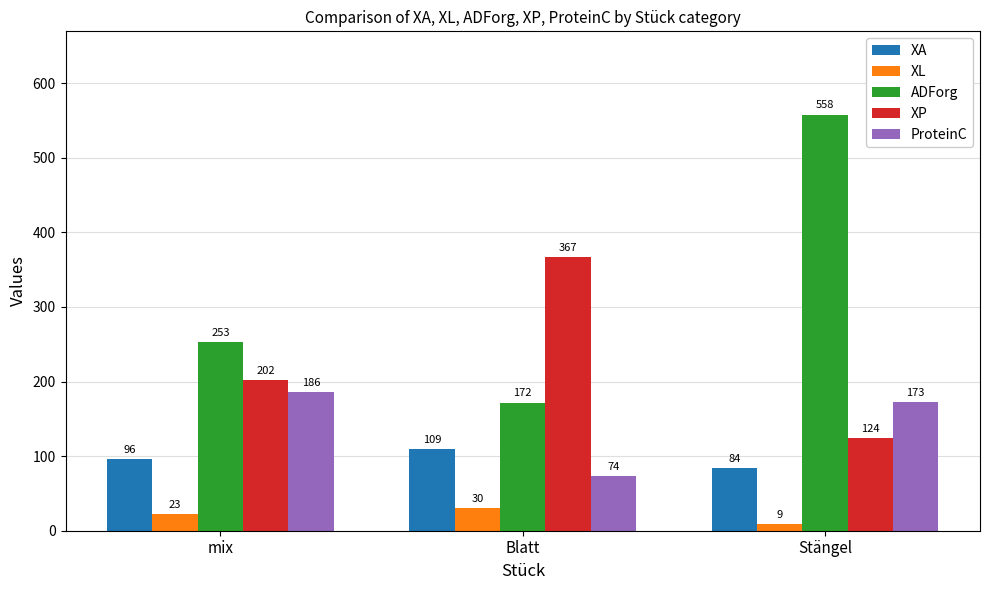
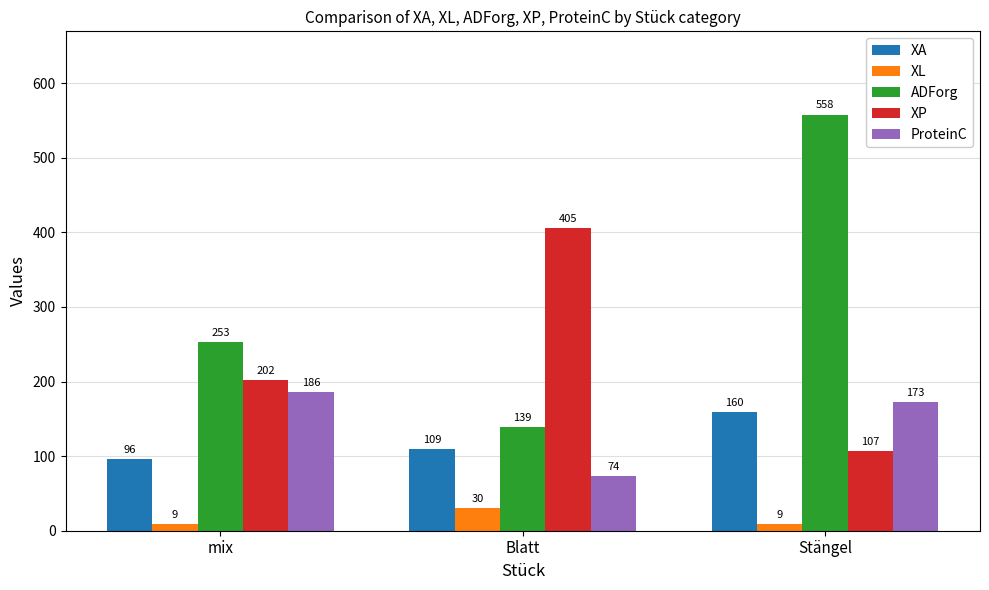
  {
    "XA": {
      "mix": 96,
      "Blatt": 109,
-     "Stängel": 84
+     "Stängel": 160
    },
    "XL": {
-     "mix": 23,
+     "mix": 9,
      "Blatt": 30,
      "Stängel": 9
    },
    "ADForg": {
      "mix": 253,
-     "Blatt": 172,
+     "Blatt": 139,
      "Stängel": 558
    },
    "XP": {
      "mix": 202,
-     "Blatt": 367,
-     "Stängel": 124
+     "Blatt": 405,
+     "Stängel": 107
    },
    "ProteinC": {
      "mix": 186,
      "Blatt": 74,
      "Stängel": 173
    }
  }
